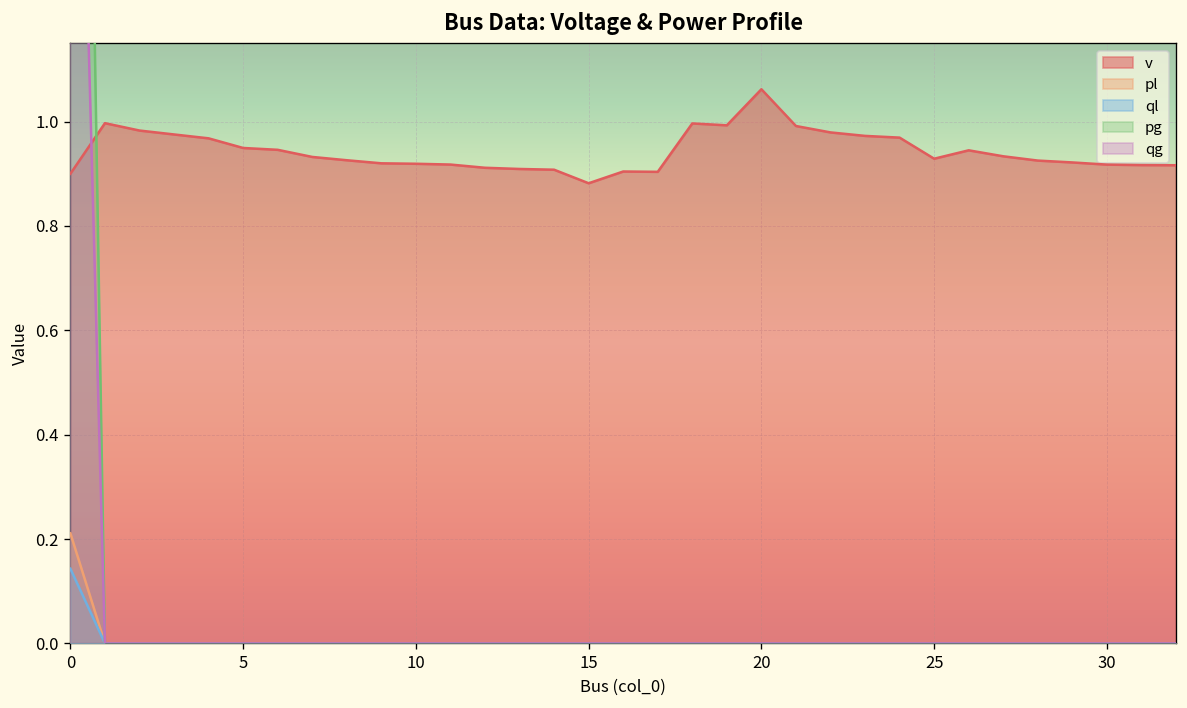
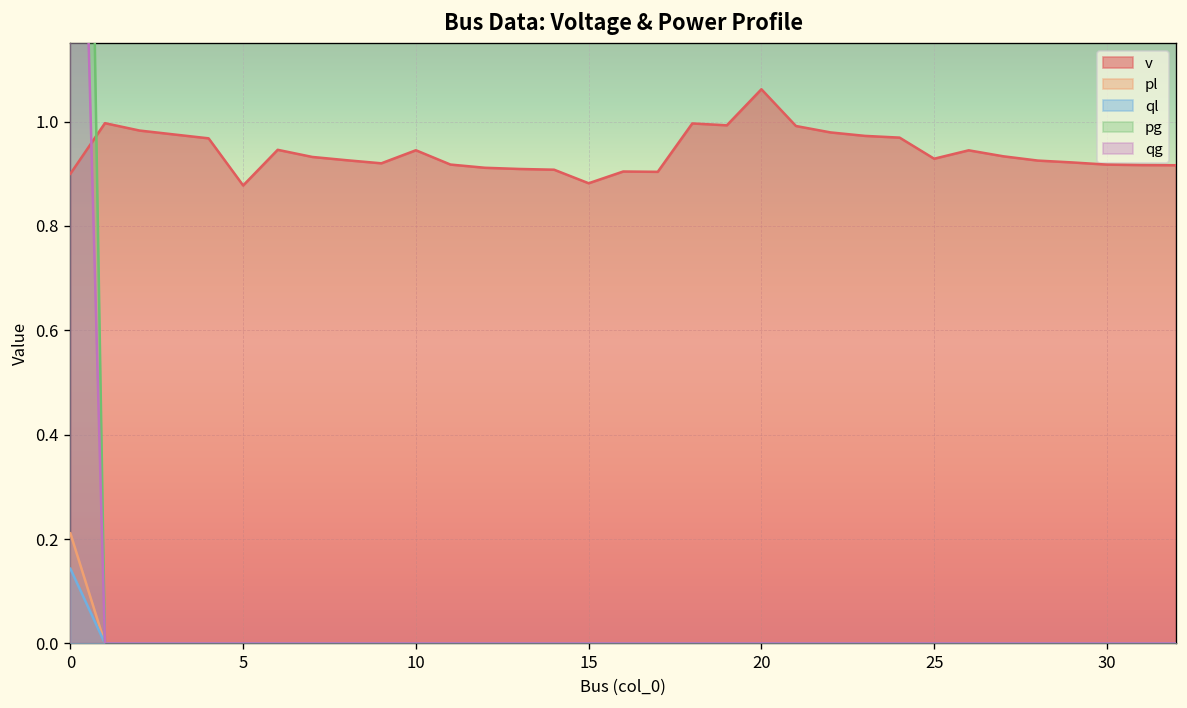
  {
    "v": {
      "0": 0.90,
-     "5": 0.95,
-     "10": 0.92,
+     "5": 0.88,
+     "10": 0.95,
      "15": 0.88,
      "20": 1.06,
      "25": 0.93
    },
    "pl": {
      "0": 0.21
    },
    "ql": {
      "0": 0.14
    }
  }
